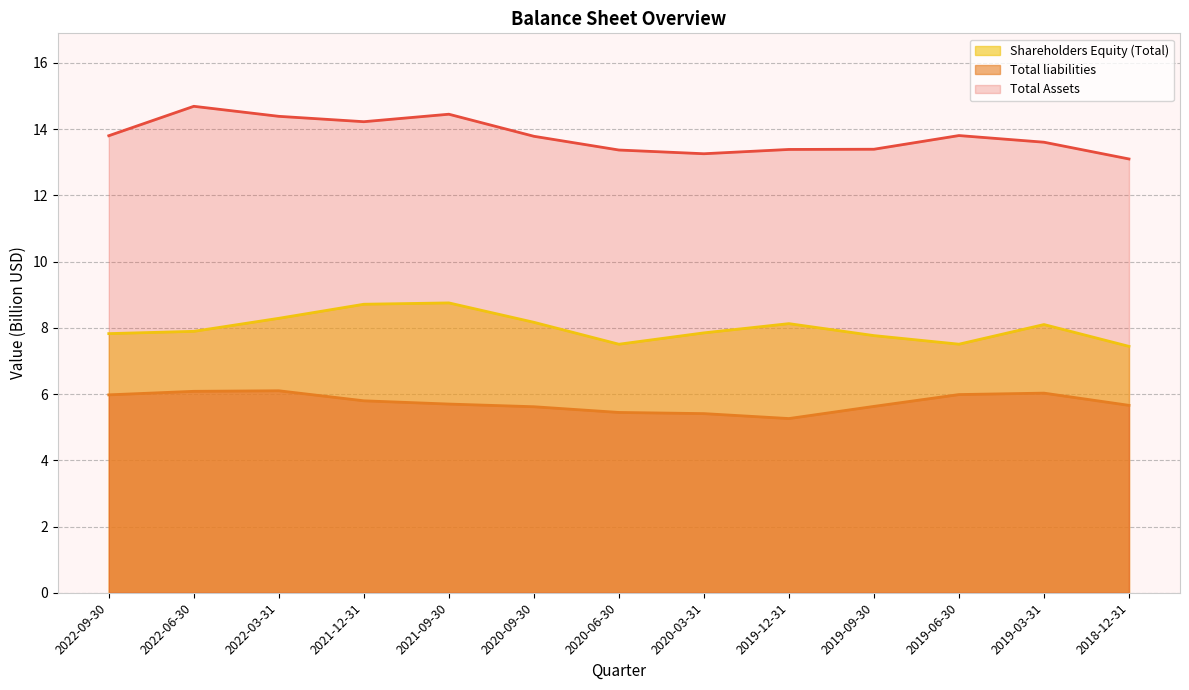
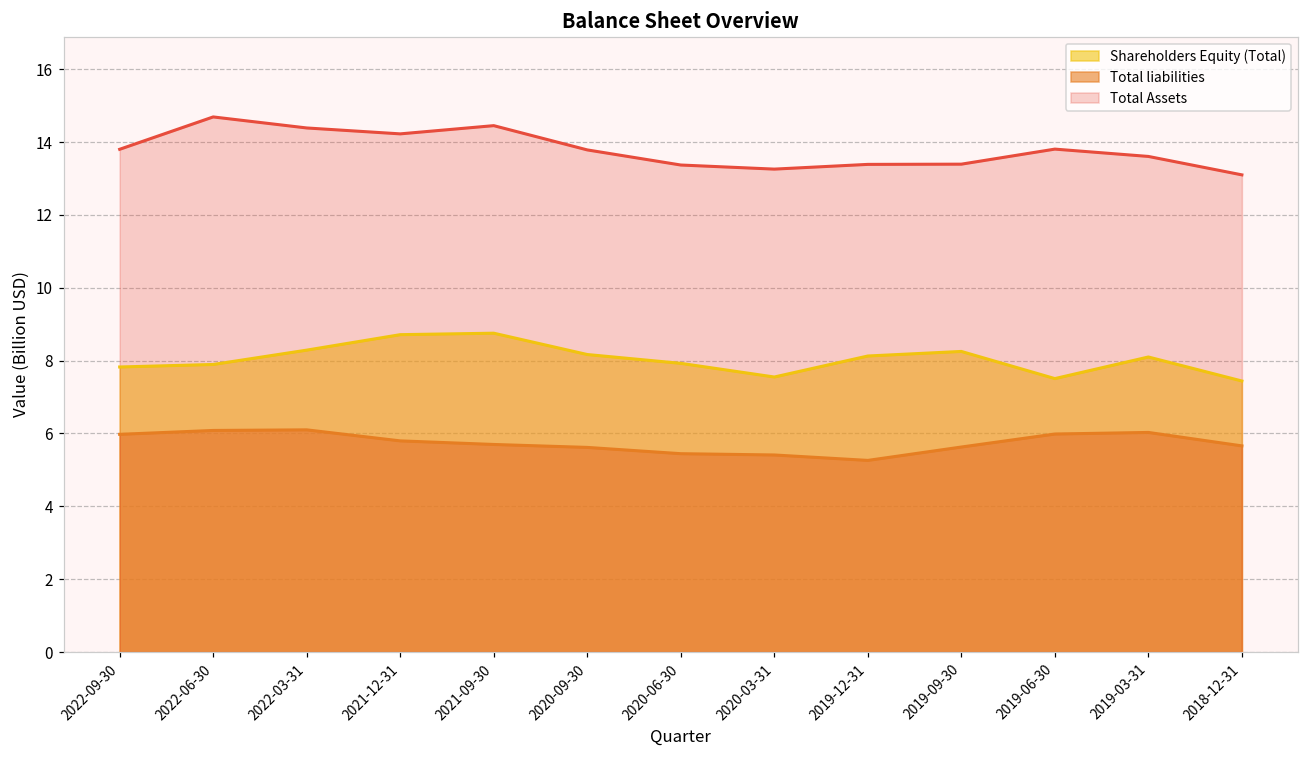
  {
    "Shareholders Equity (Total)": {
      "2022-09-30": 7.8,
      "2022-06-30": 7.9,
      "2022-03-31": 8.3,
      "2021-12-31": 8.7,
      "2021-09-30": 8.8,
      "2020-09-30": 8.2,
-     "2020-06-30": 7.5,
-     "2020-03-31": 7.8,
+     "2020-06-30": 7.9,
+     "2020-03-31": 7.5,
      "2019-12-31": 8.1,
-     "2019-09-30": 7.8,
+     "2019-09-30": 8.3,
      "2019-06-30": 7.5,
      "2019-03-31": 8.1,
      "2018-12-31": 7.4
    }
  }
